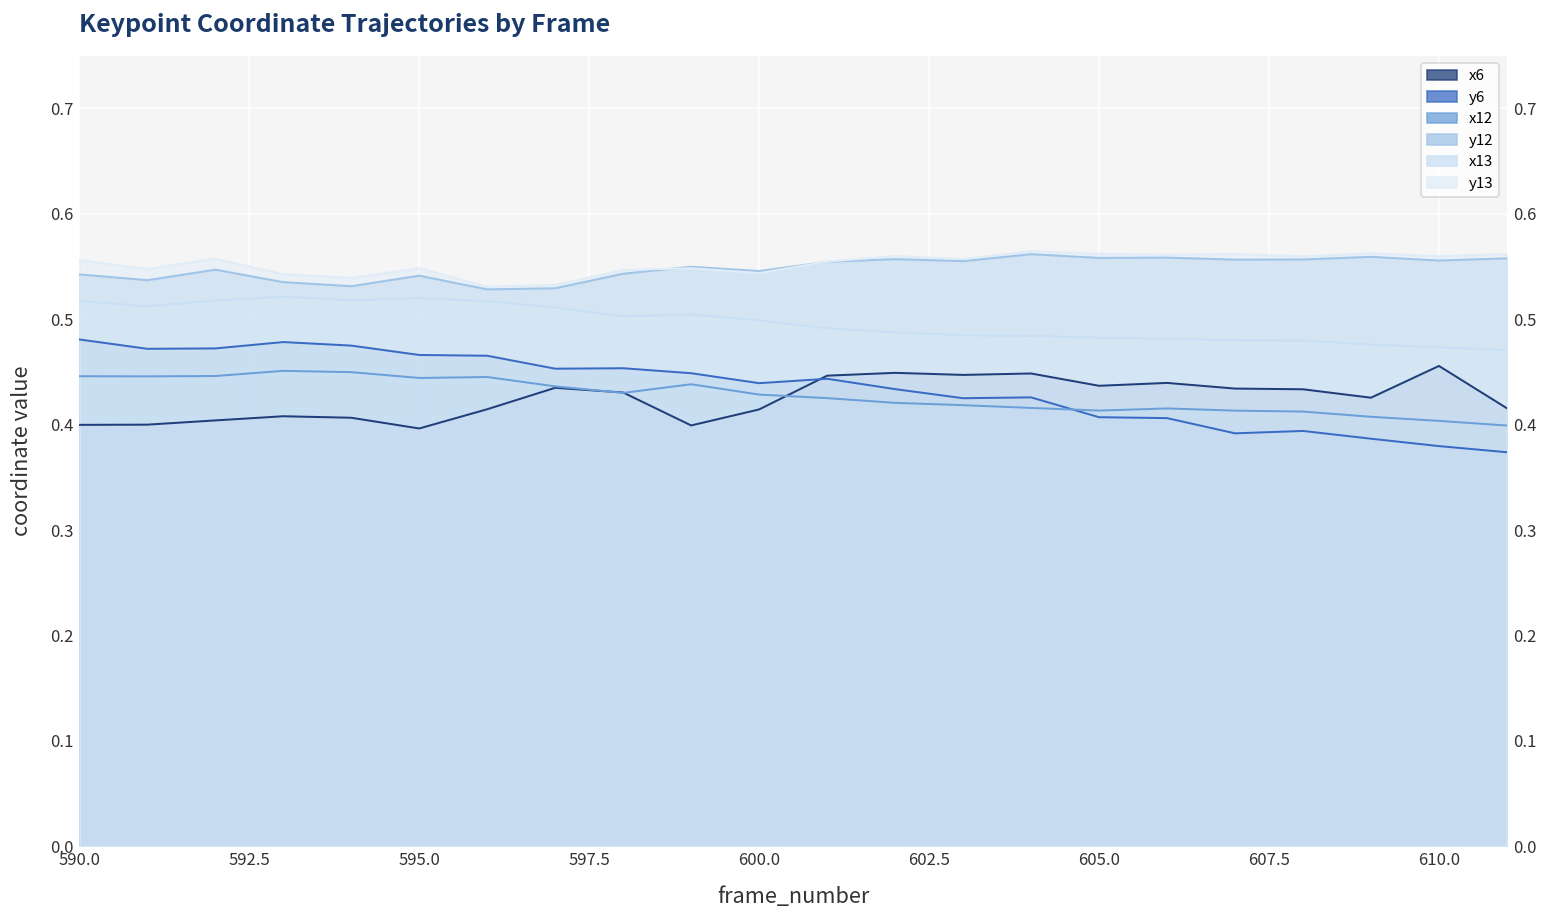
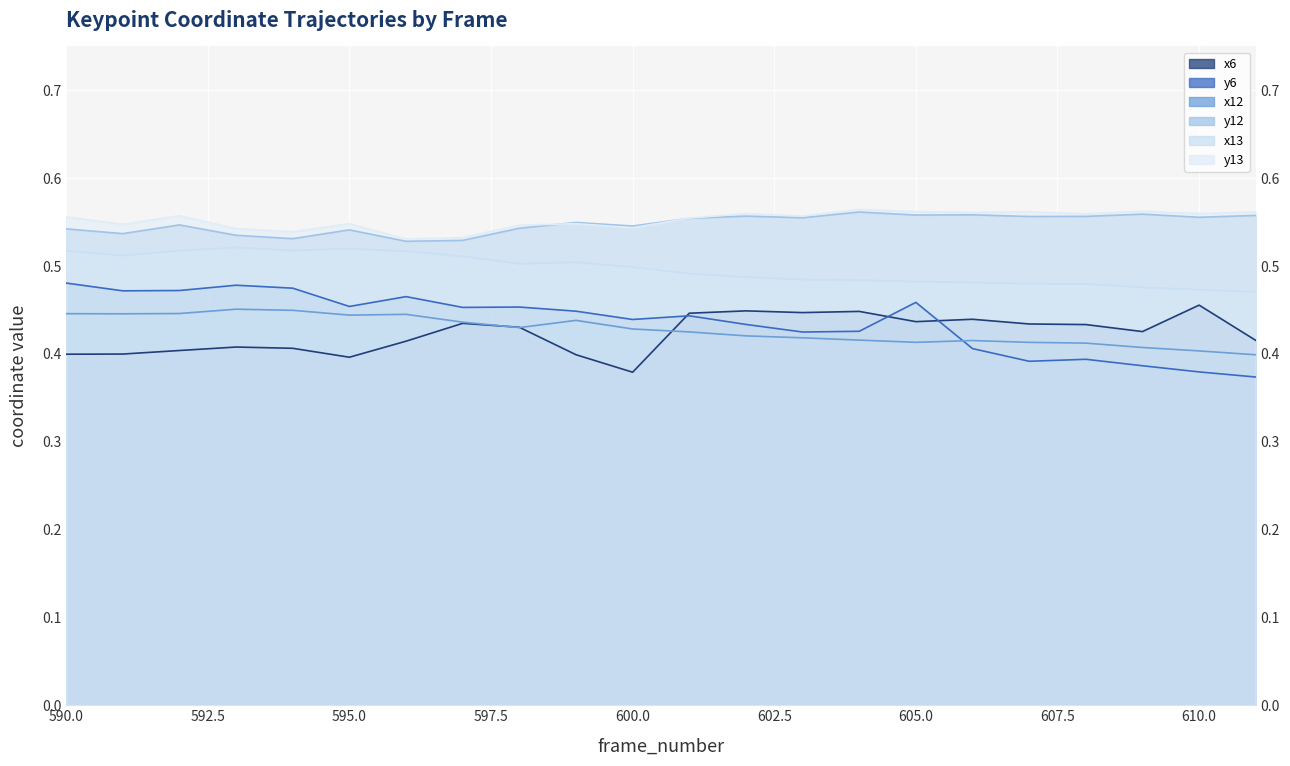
  {
    "x6": {
      "590.0": 0.40,
      "595.0": 0.40,
-     "600.0": 0.41,
+     "600.0": 0.38,
      "605.0": 0.44,
      "610.0": 0.46
    },
    "y6": {
      "590.0": 0.48,
-     "595.0": 0.47,
+     "595.0": 0.45,
      "600.0": 0.44,
-     "605.0": 0.41,
+     "605.0": 0.46,
      "610.0": 0.38
    }
  }
